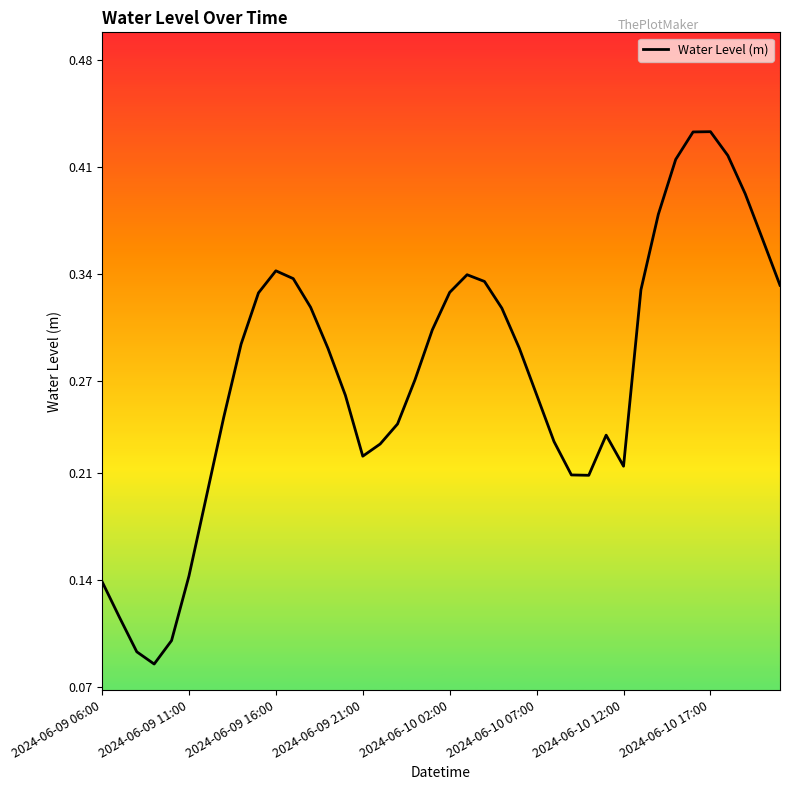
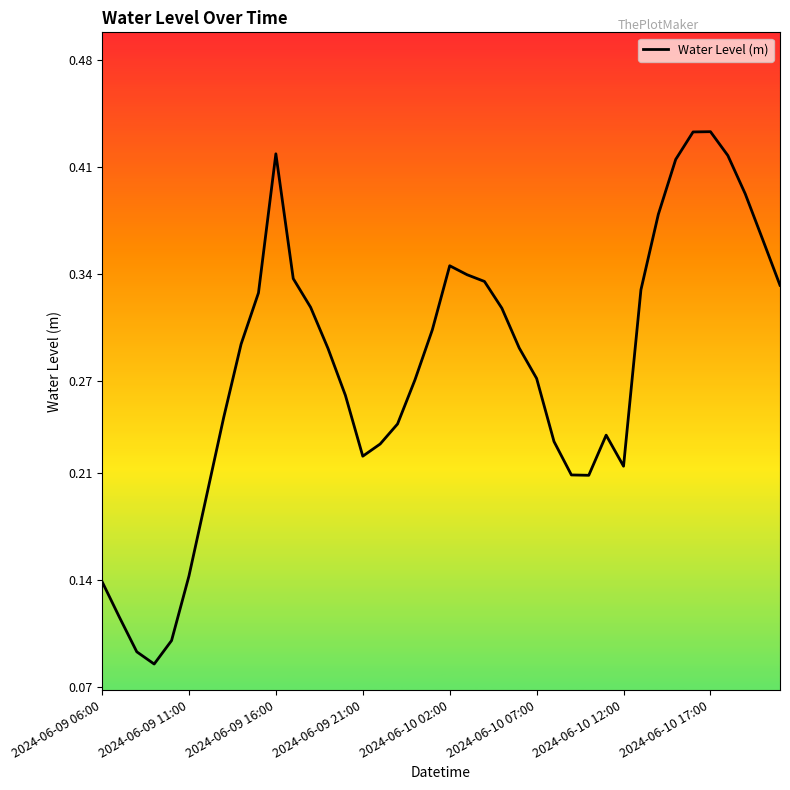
  {
    "2024-06-09 06:00": 0.139,
    "2024-06-09 11:00": 0.143,
-   "2024-06-09 16:00": 0.342,
+   "2024-06-09 16:00": 0.419,
    "2024-06-09 21:00": 0.221,
-   "2024-06-10 02:00": 0.328,
-   "2024-06-10 07:00": 0.261,
+   "2024-06-10 02:00": 0.346,
+   "2024-06-10 07:00": 0.272,
    "2024-06-10 12:00": 0.214,
    "2024-06-10 17:00": 0.433
  }
